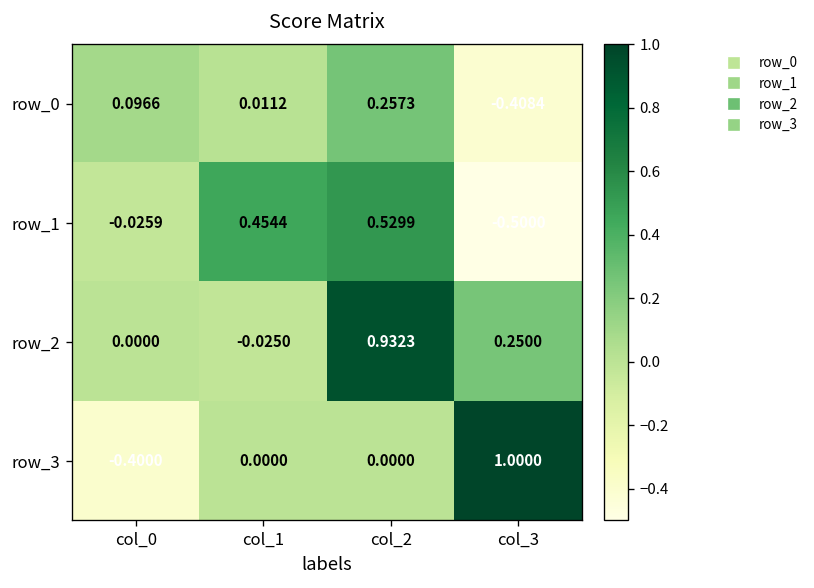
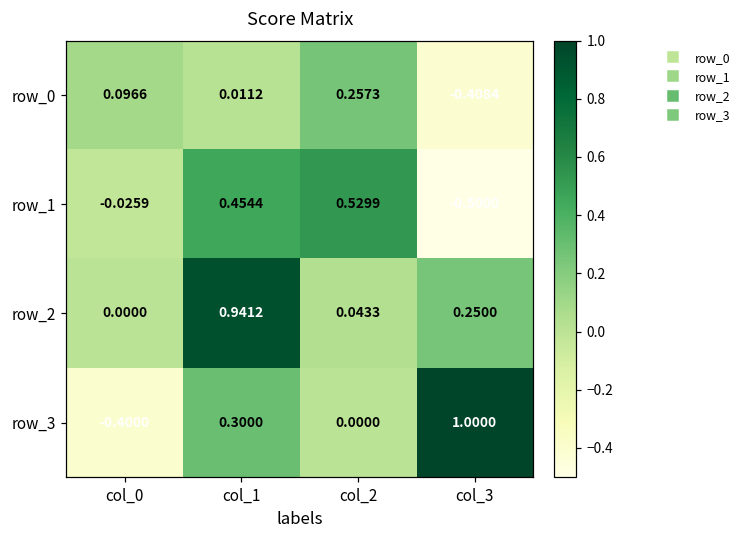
  {
    "row_0": {
      "col_0": 0.0966,
      "col_1": 0.0112,
      "col_2": 0.2573
    },
    "row_1": {
      "col_0": -0.0259,
      "col_1": 0.4544,
      "col_2": 0.5299
    },
    "row_2": {
      "col_0": 0.0000,
-     "col_1": -0.0250,
-     "col_2": 0.9323,
+     "col_1": 0.9412,
+     "col_2": 0.0433,
      "col_3": 0.2500
    },
    "row_3": {
      "col_0": -0.4000,
-     "col_1": 0.0000,
+     "col_1": 0.3000,
      "col_2": 0.0000,
      "col_3": 1.0000
    }
  }
